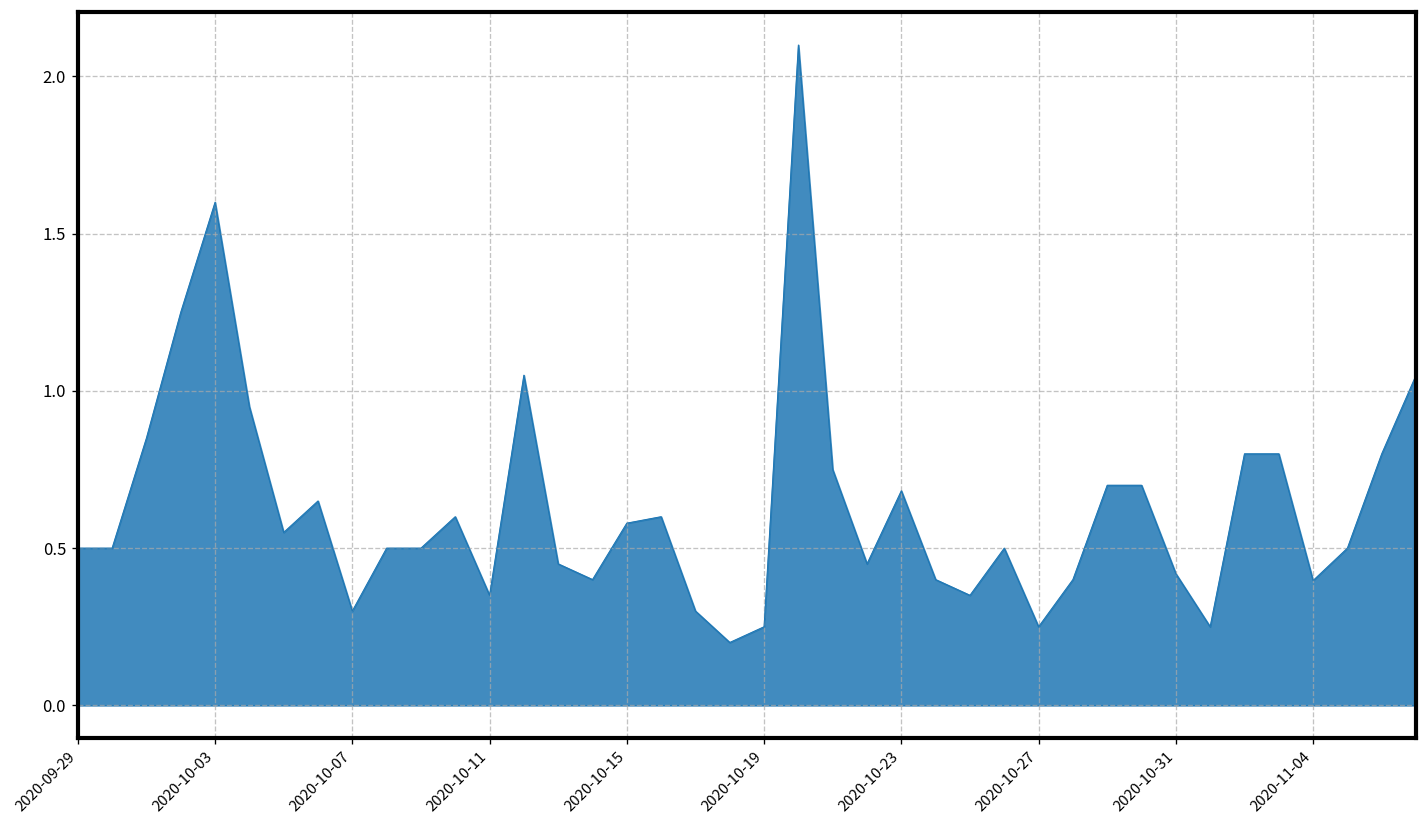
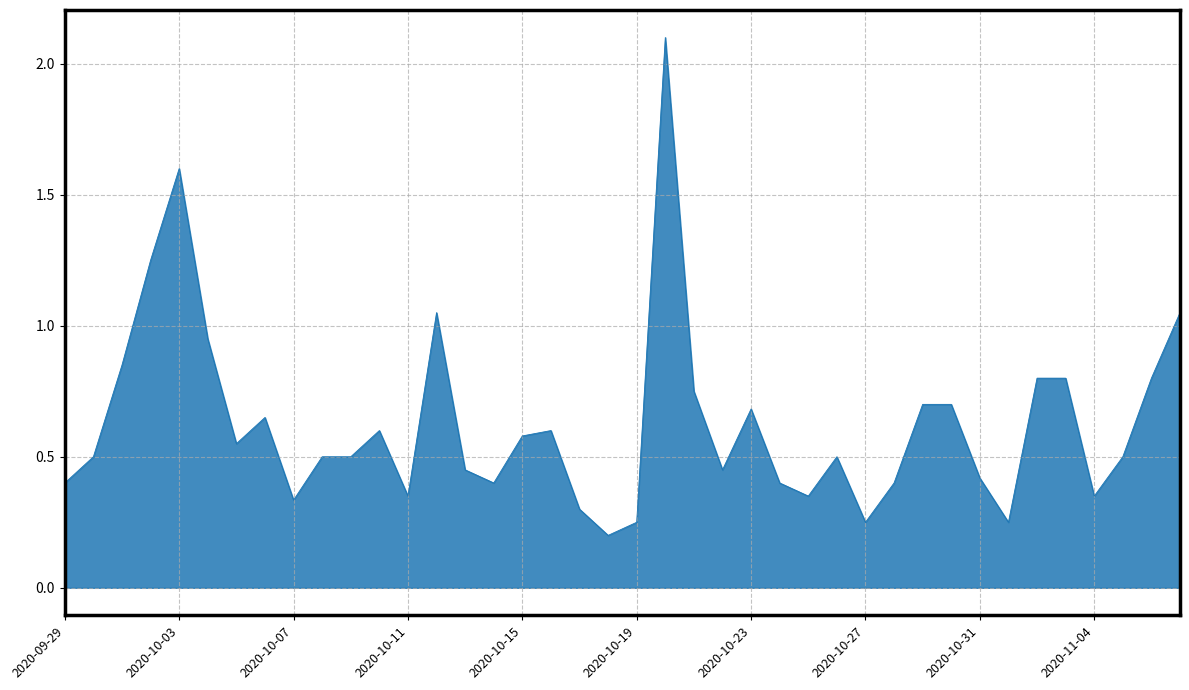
  {
-   "2020-09-29": 0.5,
+   "2020-09-29": 0.4,
    "2020-10-03": 1.60,
-   "2020-10-07": 0.30,
+   "2020-10-07": 0.33,
    "2020-10-11": 0.35,
    "2020-10-15": 0.58,
    "2020-10-19": 0.25,
    "2020-10-23": 0.68,
    "2020-10-27": 0.25,
    "2020-10-31": 0.42,
-   "2020-11-04": 0.40
+   "2020-11-04": 0.35
  }
